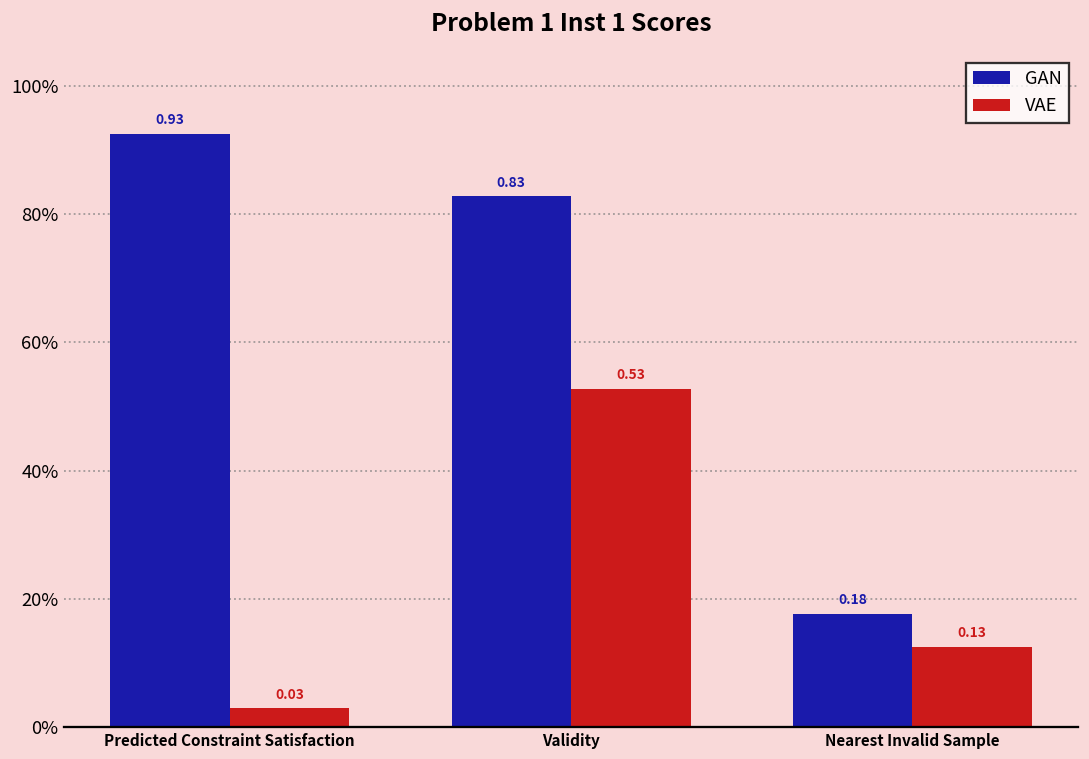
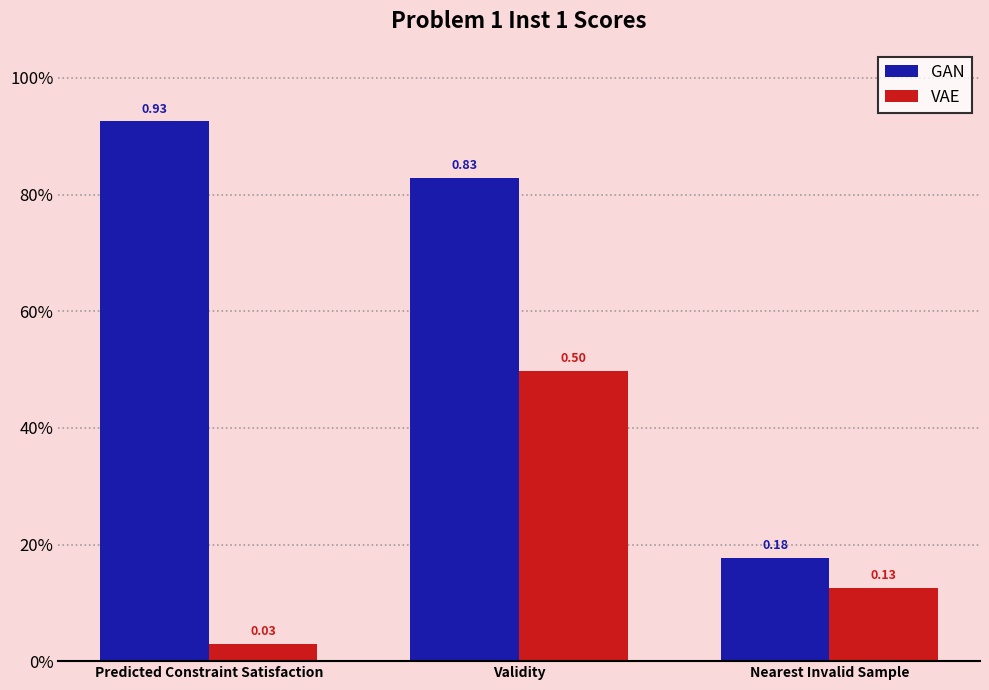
  {
    "GAN": {
      "Predicted Constraint Satisfaction": 0.93,
      "Validity": 0.83,
      "Nearest Invalid Sample": 0.18
    },
    "VAE": {
      "Predicted Constraint Satisfaction": 0.03,
-     "Validity": 0.53,
+     "Validity": 0.50,
      "Nearest Invalid Sample": 0.13
    }
  }
